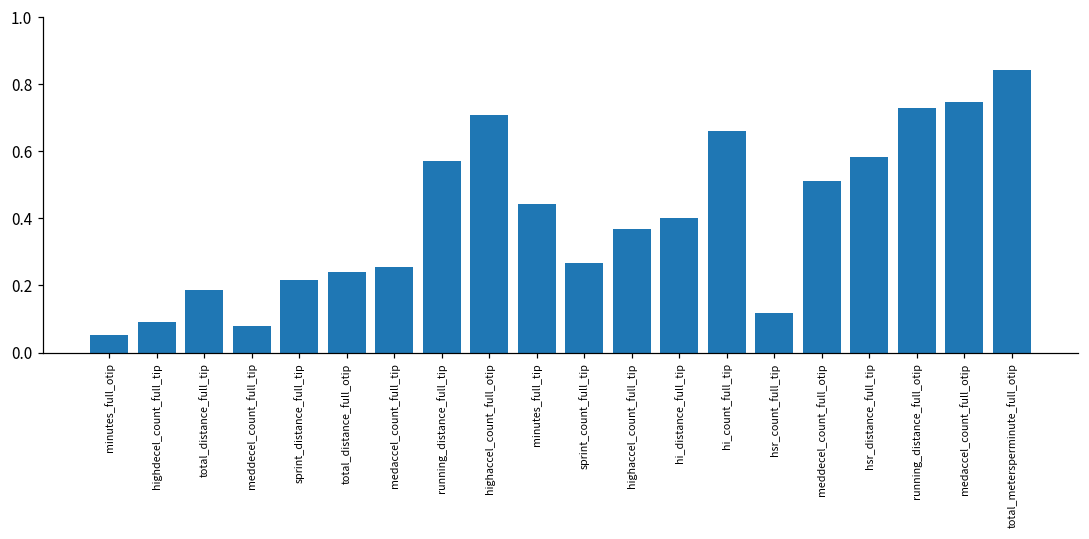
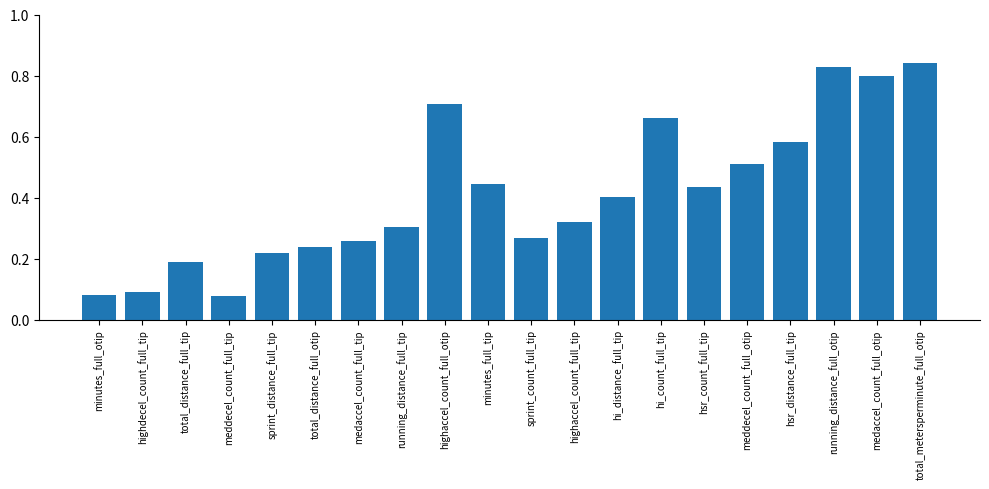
  {
-   "minutes_full_otip": 0.05,
+   "minutes_full_otip": 0.08,
    "highdecel_count_full_tip": 0.09,
    "total_distance_full_tip": 0.19,
    "meddecel_count_full_tip": 0.08,
    "sprint_distance_full_tip": 0.22,
    "total_distance_full_otip": 0.24,
    "medaccel_count_full_tip": 0.26,
-   "running_distance_full_tip": 0.57,
+   "running_distance_full_tip": 0.30,
    "highaccel_count_full_otip": 0.71,
    "minutes_full_tip": 0.44,
    "sprint_count_full_tip": 0.27,
-   "highaccel_count_full_tip": 0.37,
+   "highaccel_count_full_tip": 0.32,
    "hi_distance_full_tip": 0.40,
    "hi_count_full_tip": 0.66,
-   "hsr_count_full_tip": 0.12,
+   "hsr_count_full_tip": 0.43,
    "meddecel_count_full_otip": 0.51,
    "hsr_distance_full_tip": 0.58,
-   "running_distance_full_otip": 0.73,
-   "medaccel_count_full_otip": 0.75,
+   "running_distance_full_otip": 0.83,
+   "medaccel_count_full_otip": 0.80,
    "total_metersperminute_full_otip": 0.84
  }
